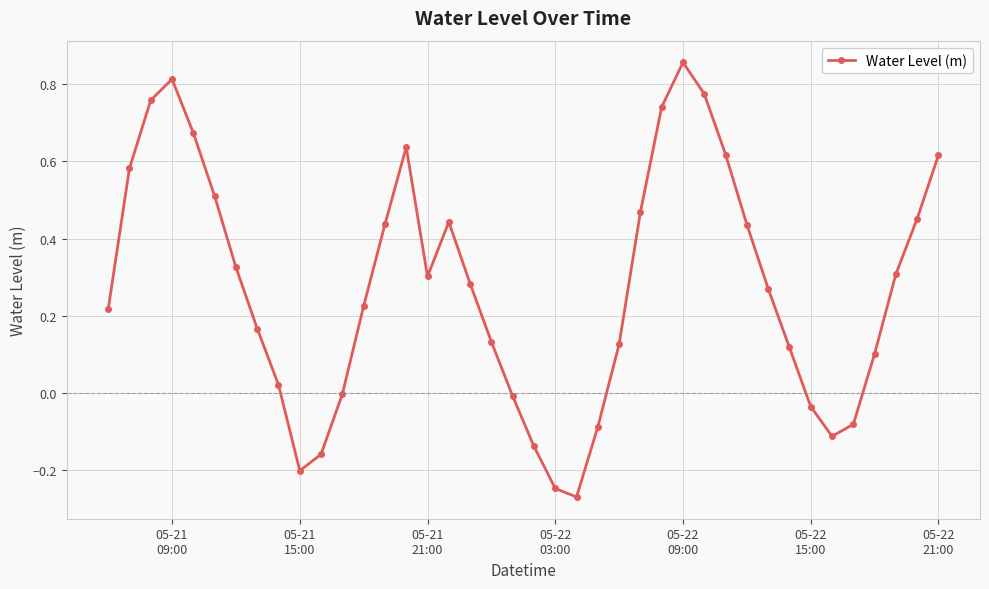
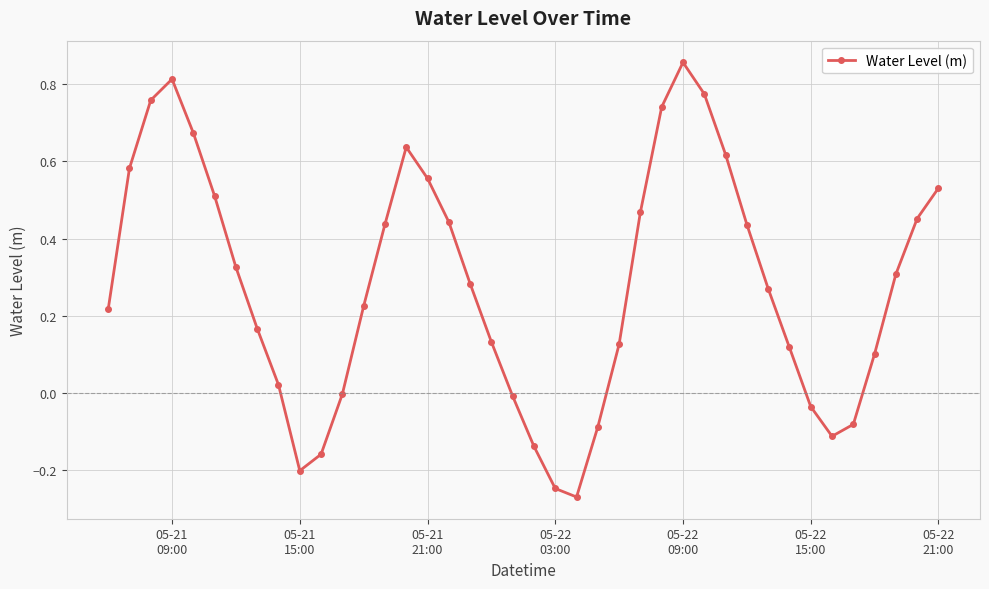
  {
    "05-21 09:00": 0.81,
    "05-21 15:00": -0.20,
-   "05-21 21:00": 0.30,
+   "05-21 21:00": 0.56,
    "05-22 03:00": -0.25,
    "05-22 09:00": 0.86,
    "05-22 15:00": -0.04,
-   "05-22 21:00": 0.62
+   "05-22 21:00": 0.53
  }
